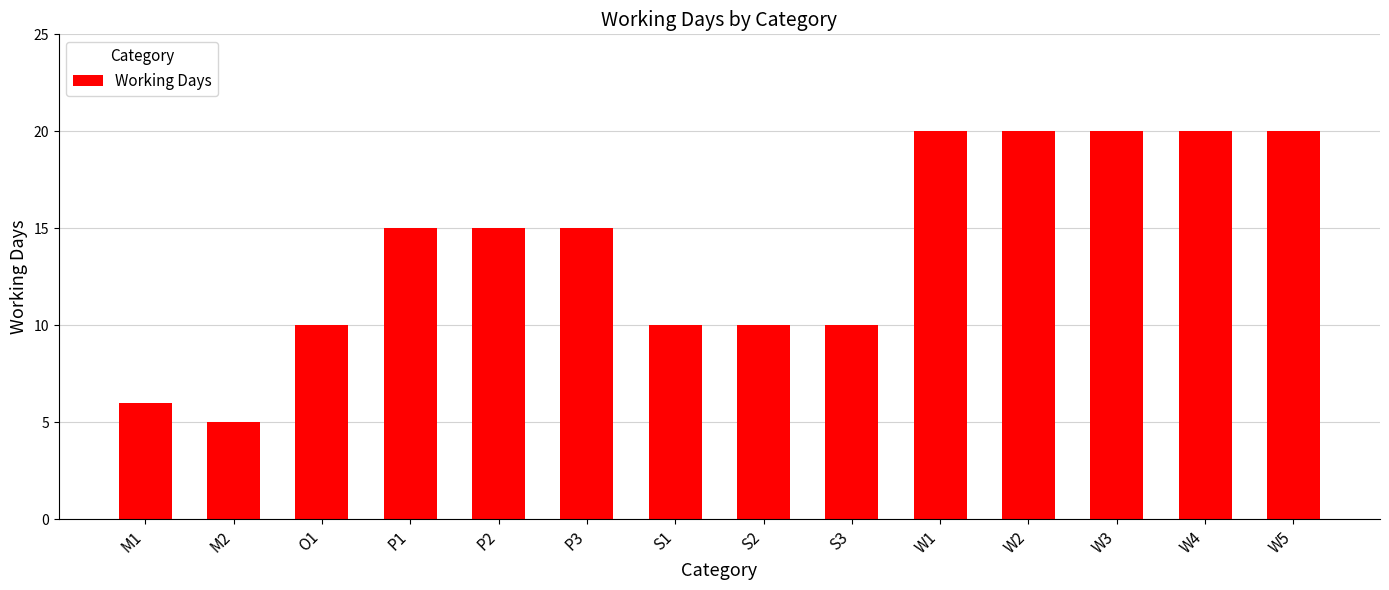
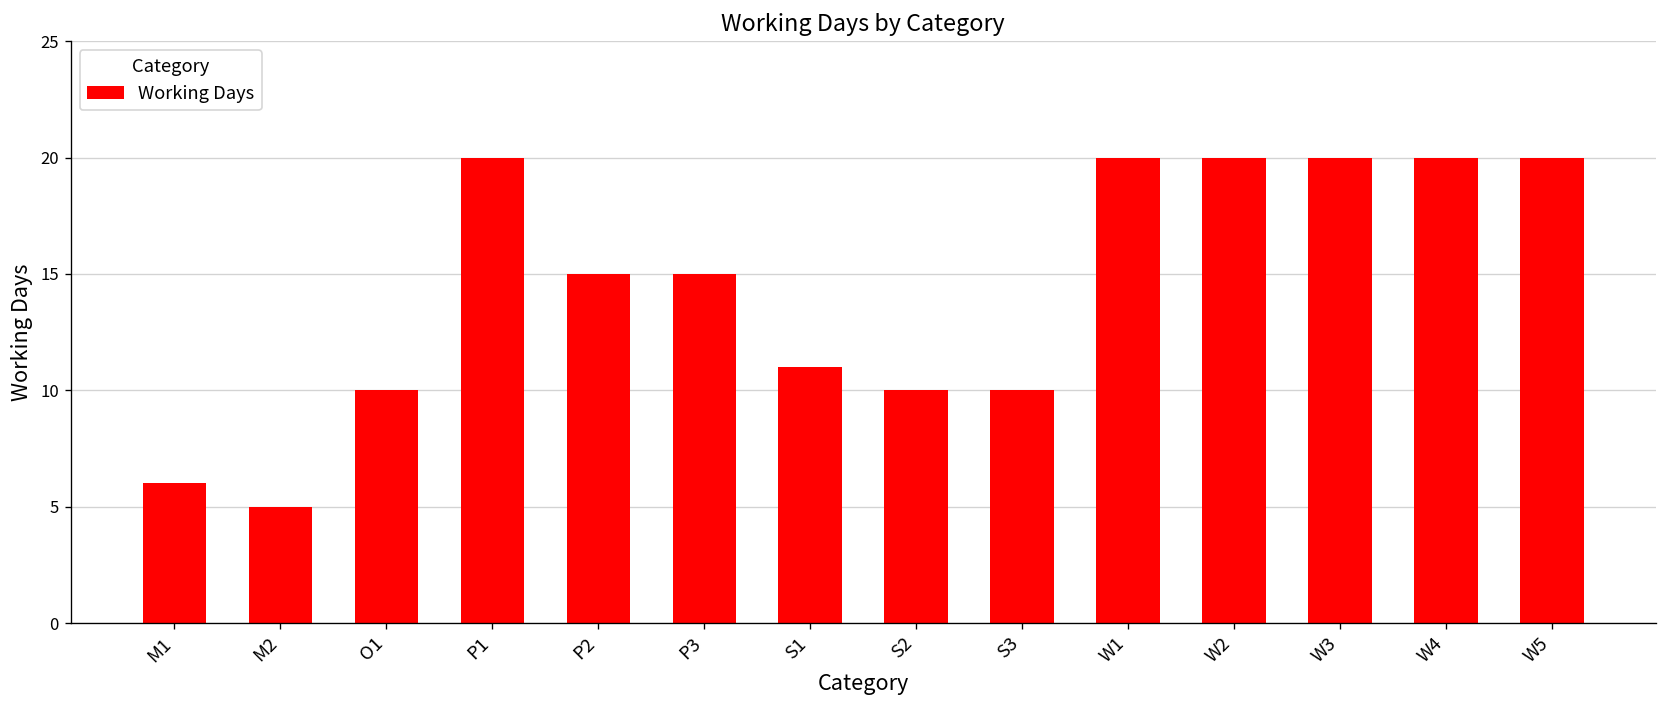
  {
    "M1": 6,
    "M2": 5,
    "O1": 10,
-   "P1": 15,
+   "P1": 20,
    "P2": 15,
    "P3": 15,
-   "S1": 10,
+   "S1": 11,
    "S2": 10,
    "S3": 10,
    "W1": 20,
    "W2": 20,
    "W3": 20,
    "W4": 20,
    "W5": 20
  }
